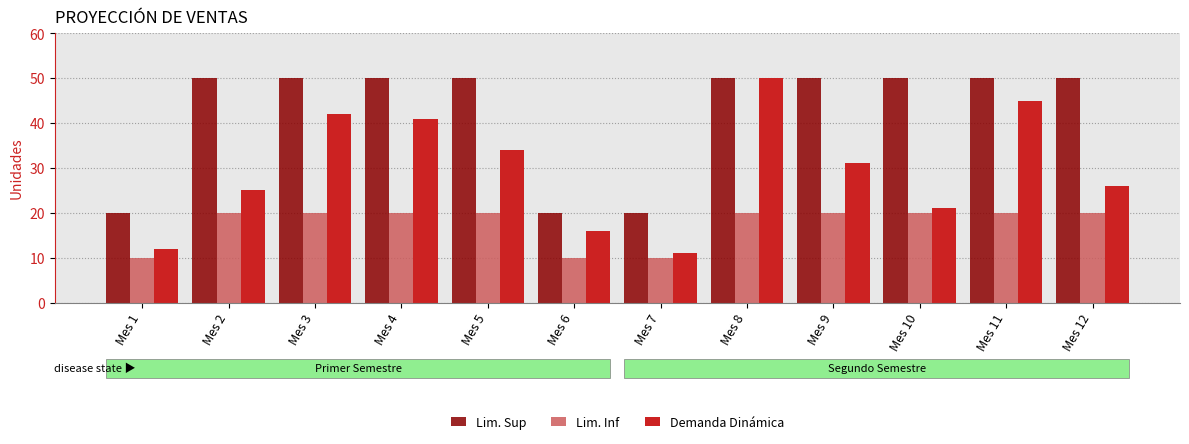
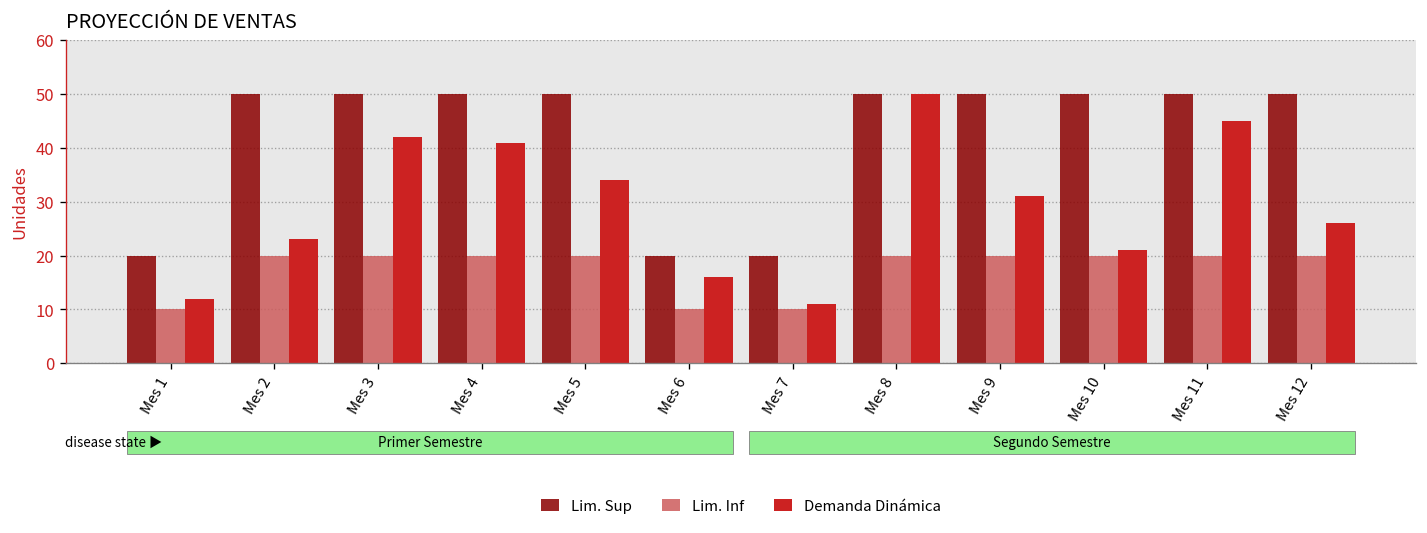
  {
    "Lim. Sup": {
      "Mes 1": 20,
      "Mes 2": 50,
      "Mes 3": 50,
      "Mes 4": 50,
      "Mes 5": 50,
      "Mes 6": 20,
      "Mes 7": 20,
      "Mes 8": 50,
      "Mes 9": 50,
      "Mes 10": 50,
      "Mes 11": 50,
      "Mes 12": 50
    },
    "Lim. Inf": {
      "Mes 1": 10,
      "Mes 2": 20,
      "Mes 3": 20,
      "Mes 4": 20,
      "Mes 5": 20,
      "Mes 6": 10,
      "Mes 7": 10,
      "Mes 8": 20,
      "Mes 9": 20,
      "Mes 10": 20,
      "Mes 11": 20,
      "Mes 12": 20
    },
    "Demanda Dinámica": {
      "Mes 1": 12,
-     "Mes 2": 25,
+     "Mes 2": 23,
      "Mes 3": 42,
      "Mes 4": 41,
      "Mes 5": 34,
      "Mes 6": 16,
      "Mes 7": 11,
      "Mes 8": 50,
      "Mes 9": 31,
      "Mes 10": 21,
      "Mes 11": 45,
      "Mes 12": 26
    }
  }
